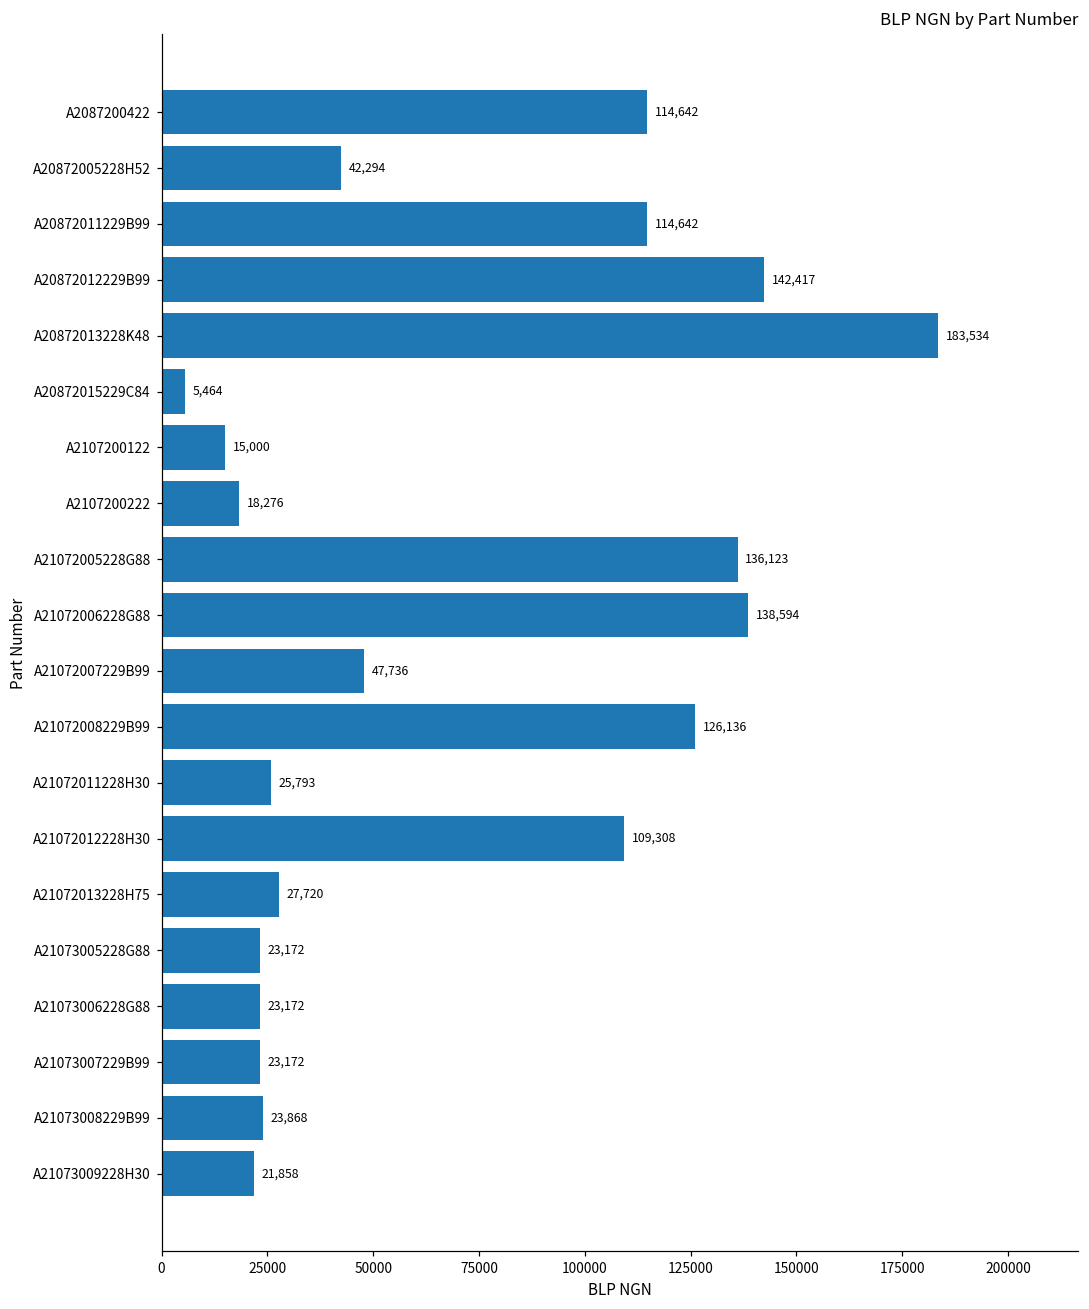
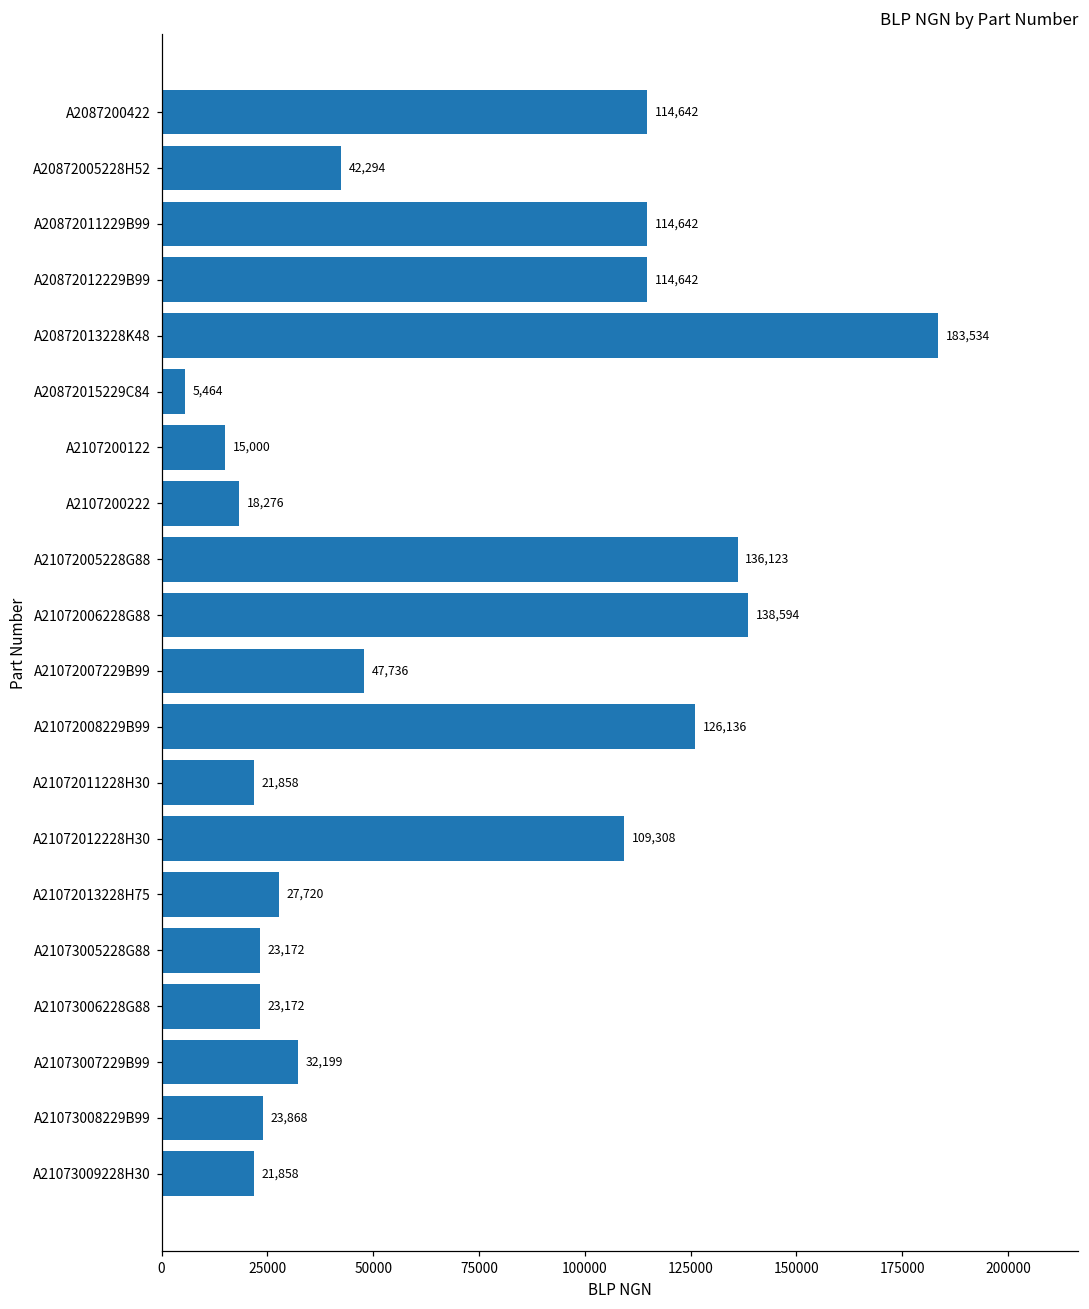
  {
    "A2087200422": "114,642",
    "A20872005228H52": "42,294",
    "A20872011229B99": "114,642",
-   "A20872012229B99": "142,417",
+   "A20872012229B99": "114,642",
    "A20872013228K48": "183,534",
    "A20872015229C84": "5,464",
    "A2107200122": "15,000",
    "A2107200222": "18,276",
    "A21072005228G88": "136,123",
    "A21072006228G88": "138,594",
    "A21072007229B99": "47,736",
    "A21072008229B99": "126,136",
-   "A21072011228H30": "25,793",
+   "A21072011228H30": "21,858",
    "A21072012228H30": "109,308",
    "A21072013228H75": "27,720",
    "A21073005228G88": "23,172",
    "A21073006228G88": "23,172",
-   "A21073007229B99": "23,172",
+   "A21073007229B99": "32,199",
    "A21073008229B99": "23,868",
    "A21073009228H30": "21,858"
  }
